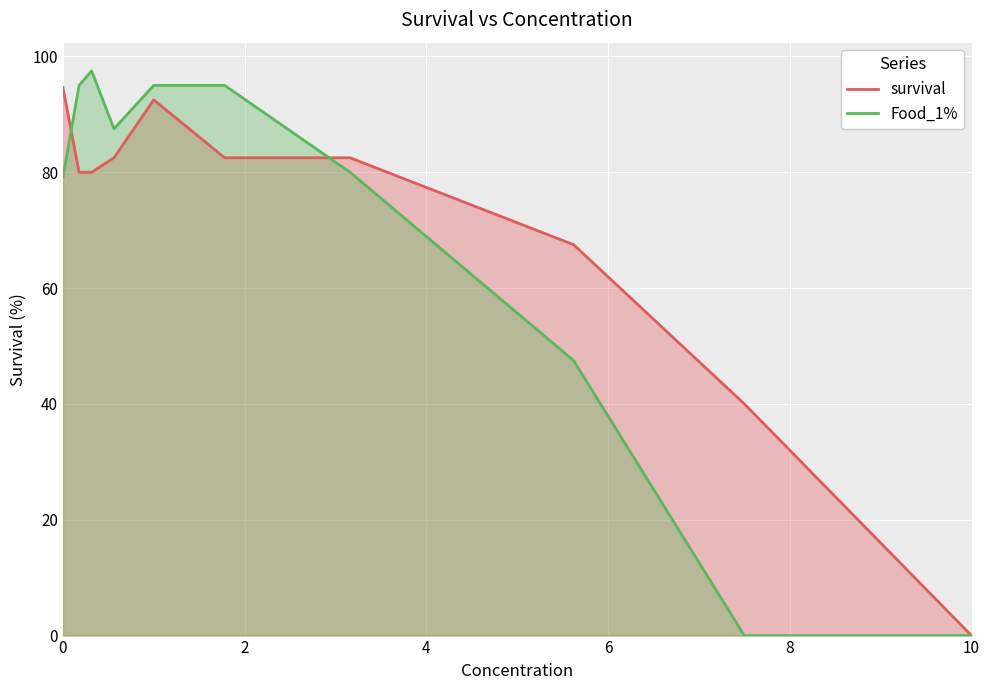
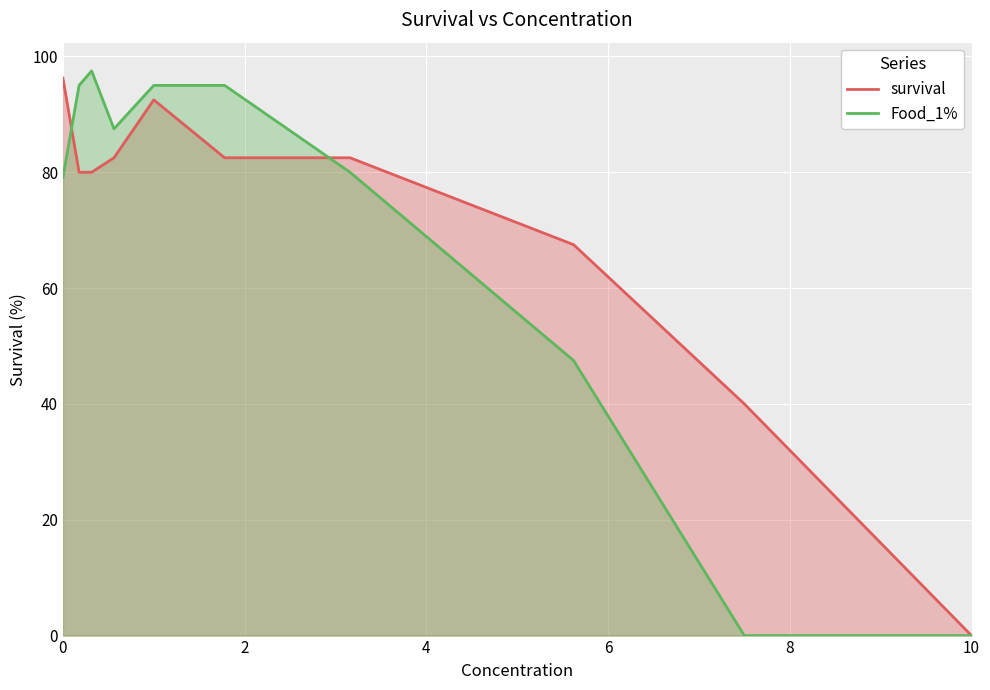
  {
    "survival": {
-     "0": 95
+     "0": 96
    },
    "Food_1%": {
      "0": 79
    }
  }
